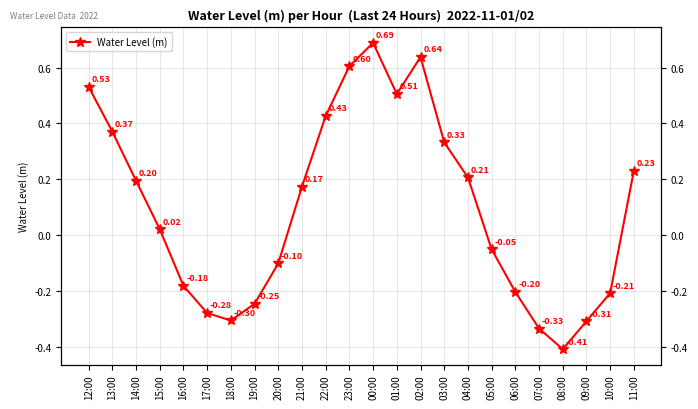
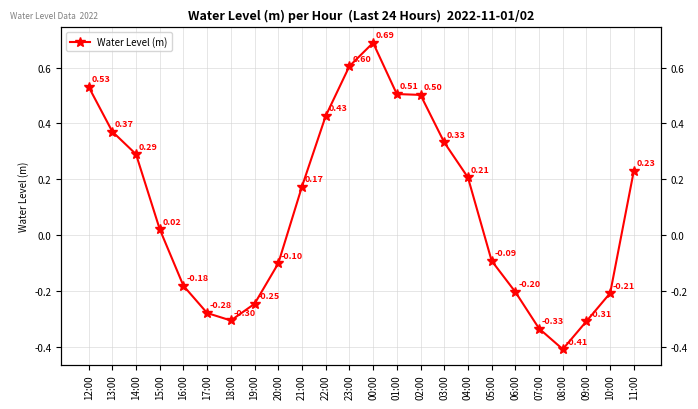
  {
    "12:00": 0.53,
    "13:00": 0.37,
-   "14:00": 0.20,
+   "14:00": 0.29,
    "15:00": 0.02,
    "16:00": -0.18,
    "17:00": -0.28,
    "18:00": -0.30,
    "19:00": -0.25,
    "20:00": -0.10,
    "21:00": 0.17,
    "22:00": 0.43,
    "23:00": 0.60,
    "00:00": 0.69,
    "01:00": 0.51,
-   "02:00": 0.64,
+   "02:00": 0.50,
    "03:00": 0.33,
    "04:00": 0.21,
-   "05:00": -0.05,
+   "05:00": -0.09,
    "06:00": -0.20,
    "07:00": -0.33,
    "08:00": -0.41,
    "09:00": -0.31,
    "10:00": -0.21,
    "11:00": 0.23
  }
